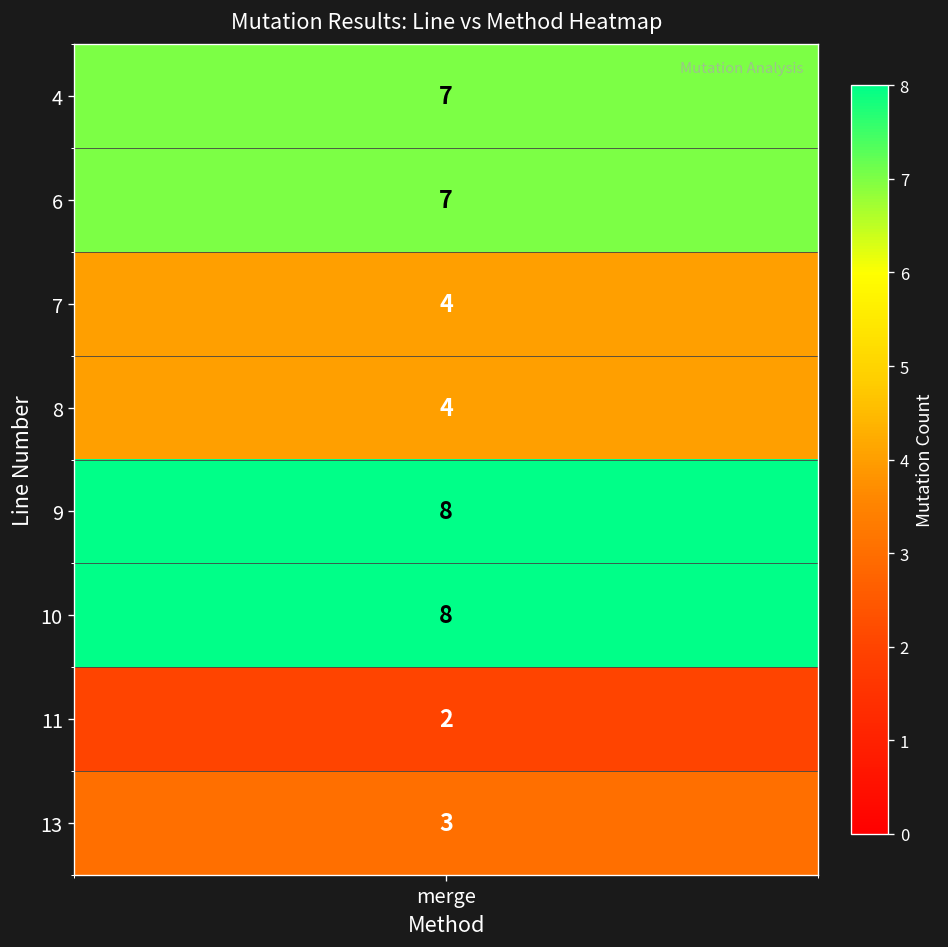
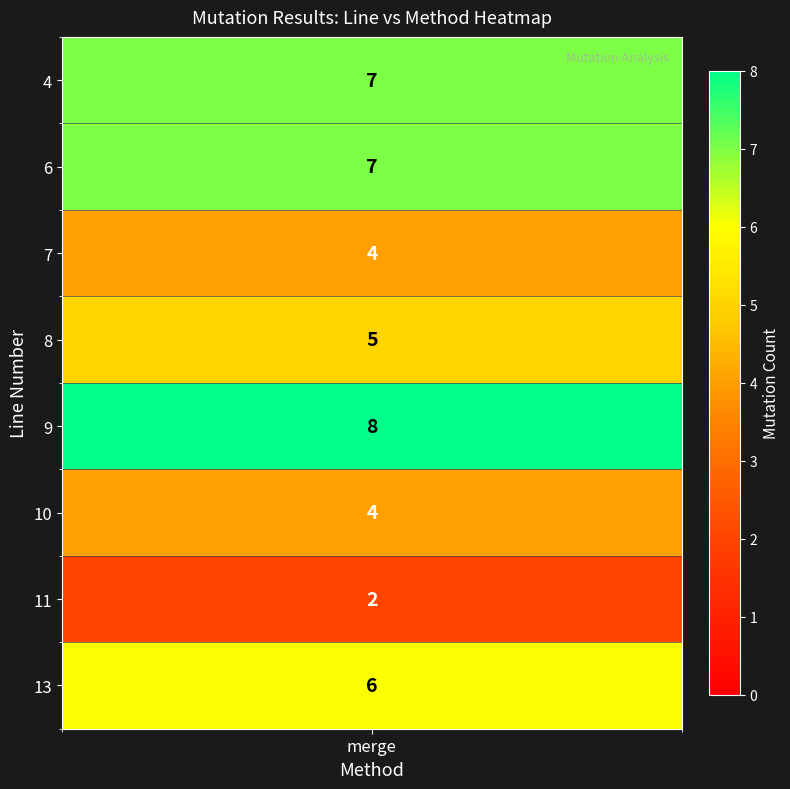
  {
    "6": {
      "merge": 7
    },
    "7": {
      "merge": 4
    },
    "8": {
-     "merge": 4
+     "merge": 5
    },
    "9": {
      "merge": 8
    },
    "10": {
-     "merge": 8
+     "merge": 4
    },
    "11": {
      "merge": 2
    },
    "13": {
-     "merge": 3
+     "merge": 6
    }
  }
